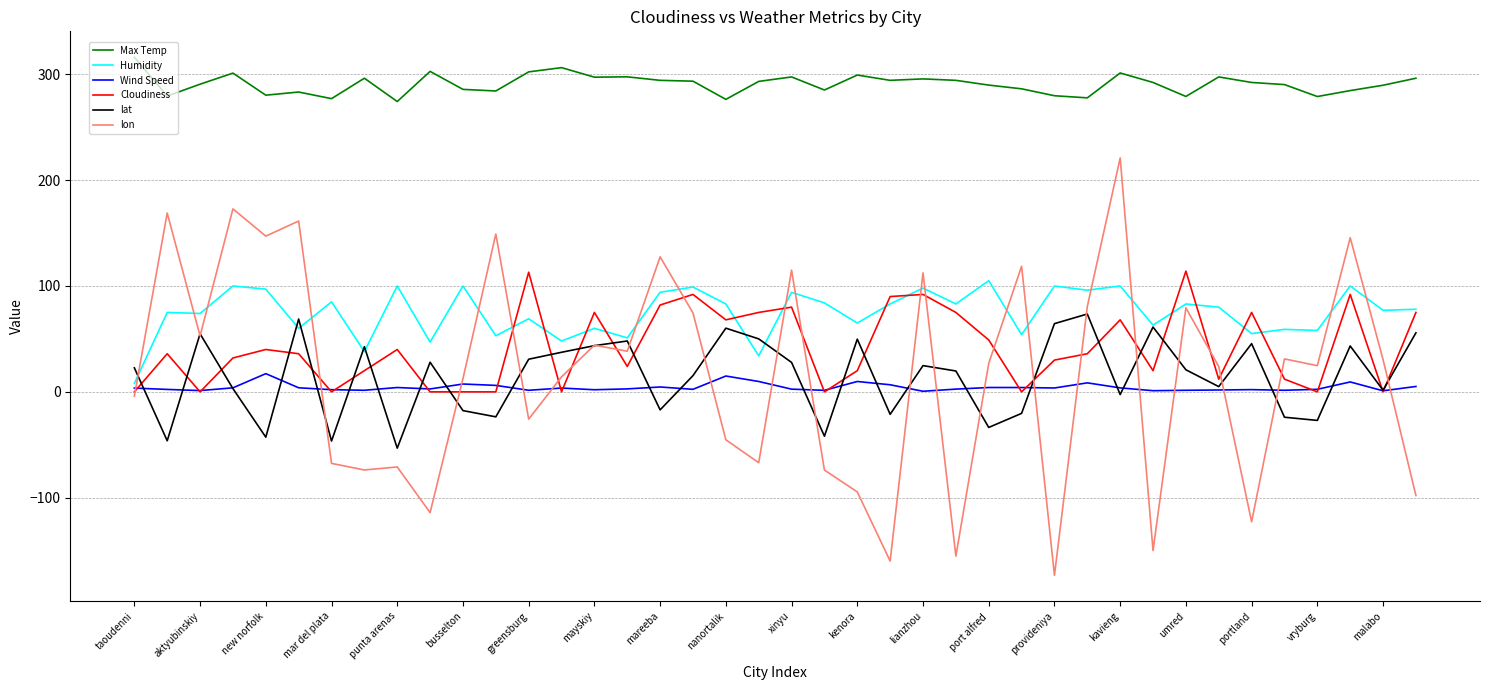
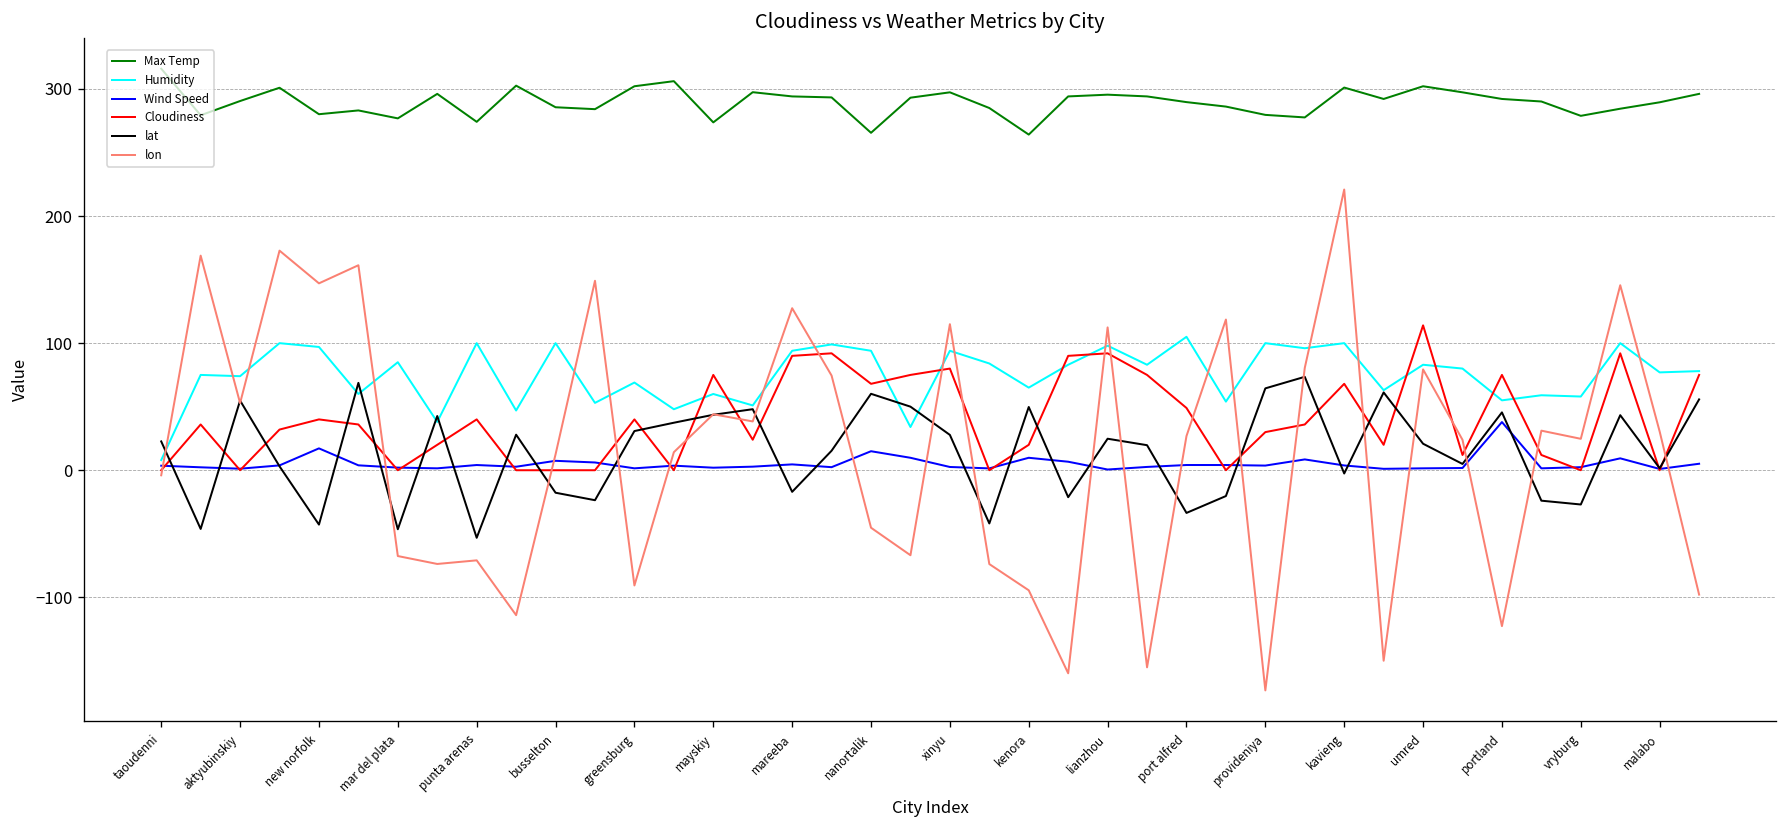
  {
    "Max Temp": {
      "aktyubinskiy": 291,
      "new norfolk": 280,
      "mar del plata": 277,
      "punta arenas": 274,
      "busselton": 286,
      "greensburg": 302,
-     "mayskiy": 297,
+     "mayskiy": 274,
      "mareeba": 294,
-     "nanortalik": 276,
+     "nanortalik": 266,
      "xinyu": 297,
-     "kenora": 299,
+     "kenora": 264,
      "lianzhou": 296,
      "port alfred": 290,
      "provideniya": 280,
      "kavieng": 301,
-     "umred": 279,
+     "umred": 302,
      "portland": 292,
      "vryburg": 279,
      "malabo": 290
    },
    "Humidity": {
      "taoudenni": 8,
      "aktyubinskiy": 74,
      "new norfolk": 97,
      "mar del plata": 85,
      "punta arenas": 100,
      "busselton": 100,
      "greensburg": 69,
      "mayskiy": 60,
      "mareeba": 94,
-     "nanortalik": 83,
+     "nanortalik": 94,
      "xinyu": 94,
      "kenora": 65,
      "lianzhou": 98,
      "port alfred": 105,
      "provideniya": 100,
      "kavieng": 100,
      "umred": 83,
      "portland": 55,
      "vryburg": 58,
      "malabo": 77
    },
    "Wind Speed": {
      "taoudenni": 4,
      "new norfolk": 17,
      "punta arenas": 4,
      "busselton": 7,
      "greensburg": 2,
      "mayskiy": 2,
      "mareeba": 5,
      "nanortalik": 15,
      "xinyu": 3,
      "kenora": 10,
      "lianzhou": 1,
      "port alfred": 4,
      "provideniya": 4,
      "kavieng": 4,
      "umred": 2,
-     "portland": 2,
+     "portland": 38,
      "vryburg": 2
    },
    "Cloudiness": {
      "taoudenni": 0,
      "new norfolk": 40,
      "punta arenas": 40,
      "busselton": 0,
-     "greensburg": 113,
+     "greensburg": 40,
      "mayskiy": 75,
-     "mareeba": 82,
+     "mareeba": 90,
      "nanortalik": 68,
      "xinyu": 80,
      "kenora": 20,
      "lianzhou": 92,
      "port alfred": 49,
      "provideniya": 30,
      "kavieng": 68,
      "umred": 114,
      "portland": 75,
      "vryburg": 0
    },
    "lat": {
      "taoudenni": 23,
      "new norfolk": -43,
      "mar del plata": -46,
      "punta arenas": -53,
      "busselton": -18,
      "greensburg": 31,
      "mareeba": -17,
      "nanortalik": 60,
      "xinyu": 28,
      "kenora": 50,
      "lianzhou": 25,
      "port alfred": -34,
      "provideniya": 64,
      "kavieng": -3,
      "umred": 21,
      "portland": 46,
      "vryburg": -27
    },
    "lon": {
      "taoudenni": -4,
      "new norfolk": 147,
      "mar del plata": -68,
      "punta arenas": -71,
      "busselton": 12,
-     "greensburg": -26,
+     "greensburg": -91,
      "mareeba": 127,
      "nanortalik": -45,
      "xinyu": 115,
      "kenora": -94,
      "lianzhou": 112,
      "port alfred": 27,
      "provideniya": -173,
      "kavieng": 221,
      "umred": 79,
      "portland": -123,
      "vryburg": 25,
      "malabo": 30
    }
  }
